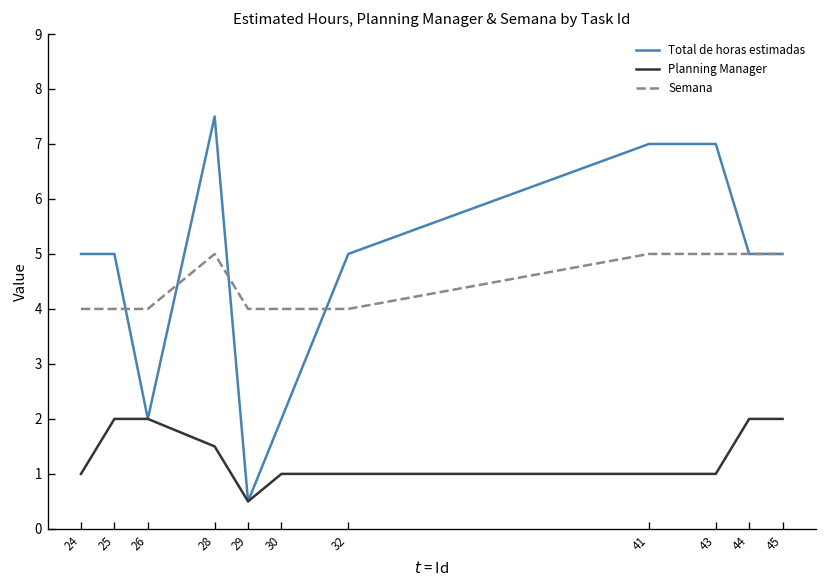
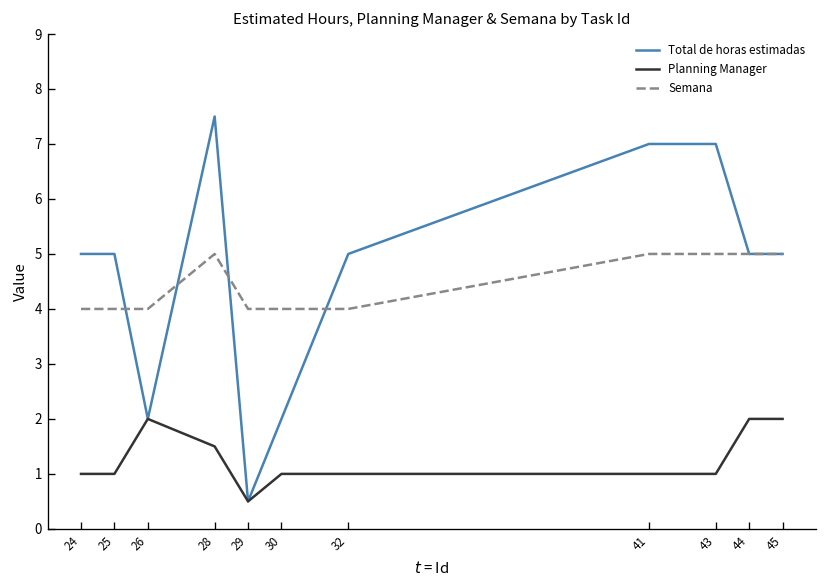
  {
    "Total de horas estimadas": {
      "24": 5,
      "25": 5,
      "28": 7.5,
      "30": 2,
      "32": 5,
      "41": 7,
      "43": 7
    },
    "Planning Manager": {
      "24": 1,
-     "25": 2,
+     "25": 1,
      "28": 1.5,
      "30": 1,
      "32": 1,
      "41": 1,
      "43": 1,
      "44": 2,
      "45": 2
    },
    "Semana": {
      "24": 4,
      "25": 4,
      "26": 4,
      "28": 5,
      "29": 4,
      "30": 4,
      "32": 4,
      "41": 5,
      "43": 5
    }
  }
